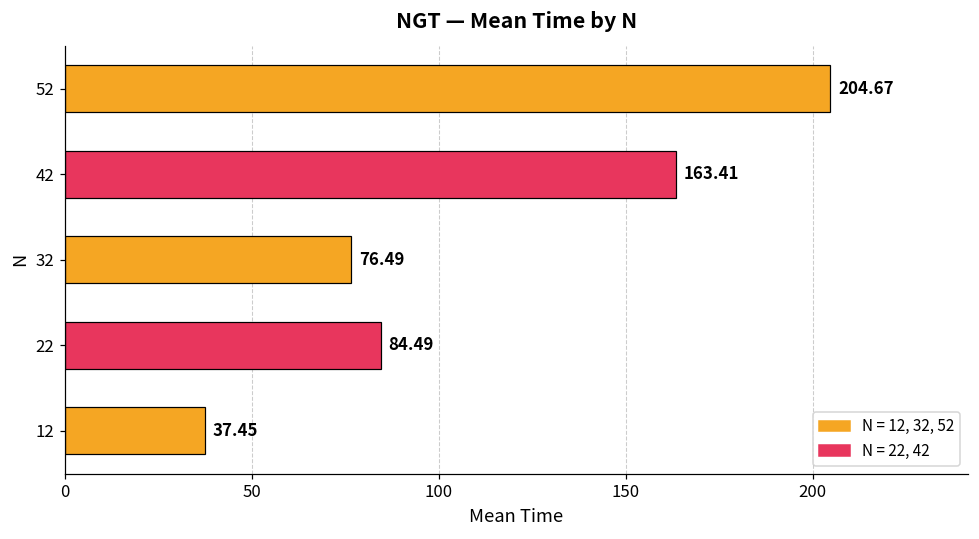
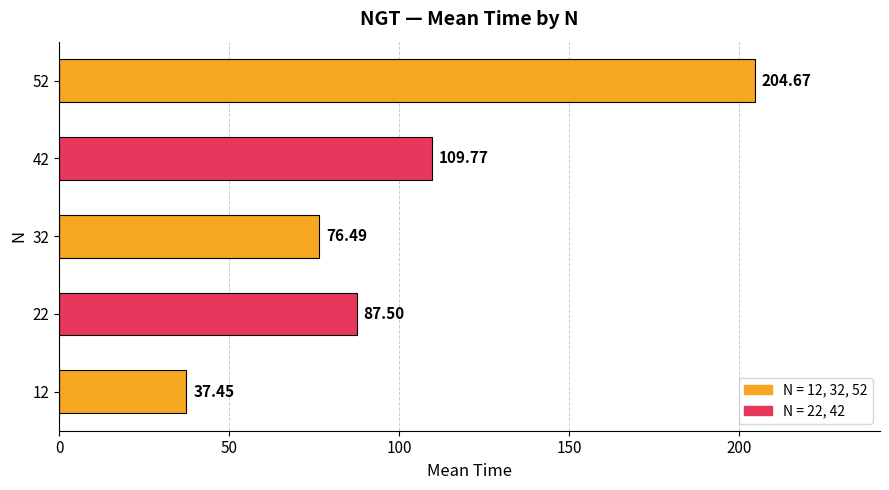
  {
    "52": 204.67,
-   "42": 163.41,
+   "42": 109.77,
    "32": 76.49,
-   "22": 84.49,
+   "22": 87.50,
    "12": 37.45
  }
